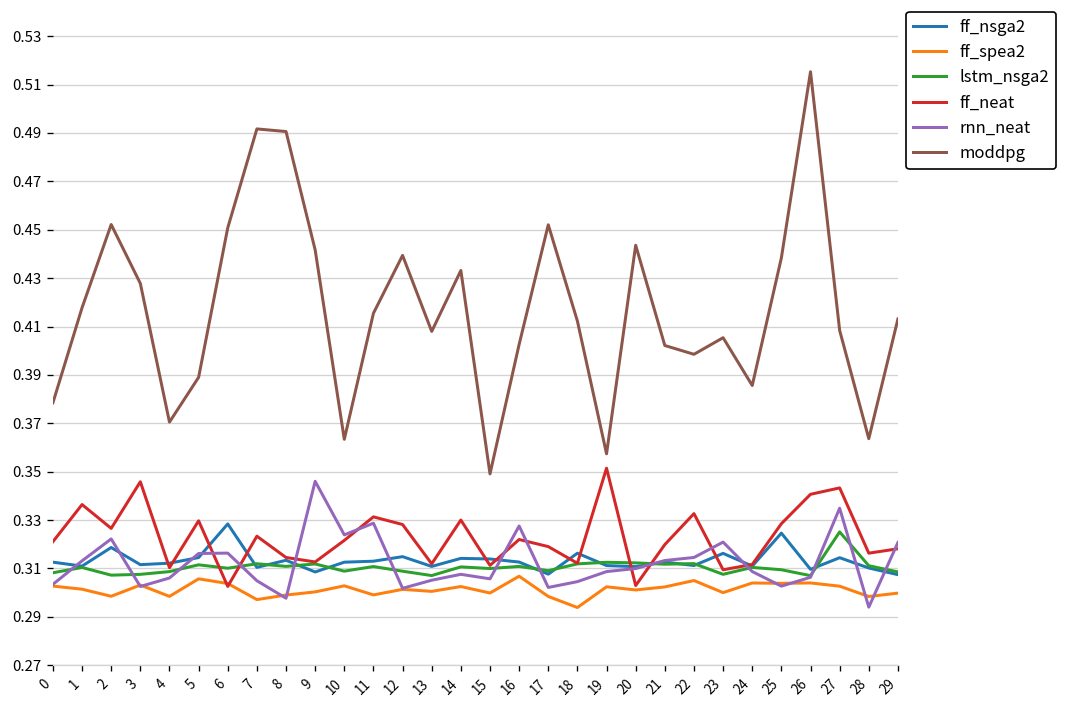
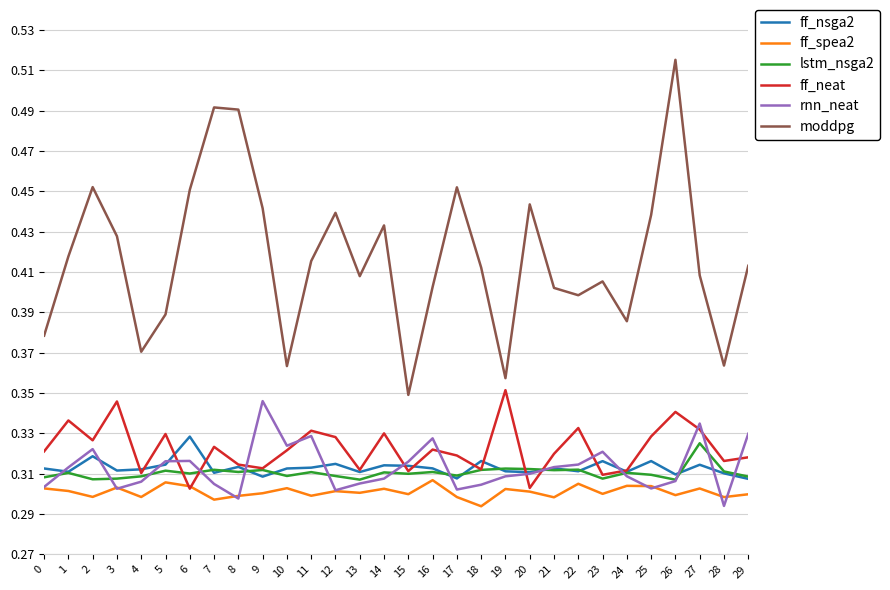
  {
    "ff_nsga2": {
      "0": 0.313,
      "2": 0.319,
      "3": 0.312,
      "4": 0.312,
      "5": 0.315,
      "6": 0.328,
      "7": 0.310,
      "9": 0.309,
      "10": 0.313,
      "11": 0.313,
      "12": 0.315,
      "14": 0.314,
      "15": 0.314,
      "16": 0.313,
      "17": 0.308,
      "18": 0.316,
      "19": 0.311,
      "23": 0.316,
-     "25": 0.325,
+     "25": 0.316,
      "26": 0.310,
      "27": 0.314
    },
    "ff_spea2": {
      "1": 0.301,
      "2": 0.299,
      "4": 0.298,
      "5": 0.306,
      "7": 0.297,
      "8": 0.299,
      "9": 0.300,
      "10": 0.303,
      "11": 0.299,
      "13": 0.301,
      "14": 0.303,
      "15": 0.300,
      "16": 0.307,
      "17": 0.298,
      "18": 0.294,
      "19": 0.302,
      "20": 0.301,
-     "21": 0.302,
+     "21": 0.298,
      "22": 0.305,
      "23": 0.300,
      "24": 0.304,
-     "26": 0.304,
+     "26": 0.299,
      "27": 0.303,
      "28": 0.298,
      "29": 0.300
    },
    "lstm_nsga2": {
      "0": 0.308,
      "2": 0.307,
      "3": 0.308,
      "4": 0.309,
      "5": 0.312,
      "6": 0.310,
      "7": 0.312,
      "8": 0.311,
      "10": 0.309,
      "11": 0.311,
      "12": 0.309,
      "13": 0.307,
      "14": 0.311,
      "15": 0.310,
      "16": 0.311,
      "17": 0.309,
      "19": 0.313,
      "20": 0.312,
      "23": 0.308,
      "25": 0.309,
      "27": 0.325
    },
    "ff_neat": {
      "0": 0.321,
      "1": 0.336,
      "2": 0.327,
      "3": 0.346,
      "4": 0.310,
      "5": 0.330,
      "7": 0.323,
      "10": 0.322,
      "11": 0.331,
      "12": 0.328,
      "14": 0.330,
      "15": 0.311,
      "16": 0.322,
      "17": 0.319,
      "19": 0.351,
      "20": 0.303,
      "21": 0.320,
      "22": 0.333,
      "23": 0.309,
      "25": 0.329,
      "26": 0.341,
-     "27": 0.343,
+     "27": 0.332,
      "28": 0.316,
      "29": 0.318
    },
    "rnn_neat": {
      "1": 0.313,
      "2": 0.322,
      "4": 0.306,
      "5": 0.316,
      "6": 0.316,
      "7": 0.305,
      "8": 0.298,
      "9": 0.346,
      "10": 0.324,
      "11": 0.329,
      "13": 0.305,
      "14": 0.308,
-     "15": 0.306,
+     "15": 0.316,
      "16": 0.328,
      "17": 0.302,
      "18": 0.305,
      "19": 0.309,
      "22": 0.315,
      "23": 0.321,
      "24": 0.309,
      "27": 0.335,
      "28": 0.294,
-     "29": 0.321
+     "29": 0.330
    },
    "moddpg": {
      "0": 0.378,
      "1": 0.418,
      "2": 0.452,
      "3": 0.428,
      "4": 0.371,
      "5": 0.389,
      "6": 0.451,
      "7": 0.492,
      "8": 0.491,
      "9": 0.442,
      "10": 0.363,
      "11": 0.415,
      "12": 0.439,
      "13": 0.408,
      "14": 0.433,
      "15": 0.349,
      "16": 0.403,
      "17": 0.452,
      "18": 0.412,
      "19": 0.357,
      "20": 0.444,
      "21": 0.402,
      "22": 0.399,
      "23": 0.405,
      "24": 0.386,
      "25": 0.438,
      "26": 0.515,
      "27": 0.408,
      "28": 0.364,
      "29": 0.413
    }
  }
